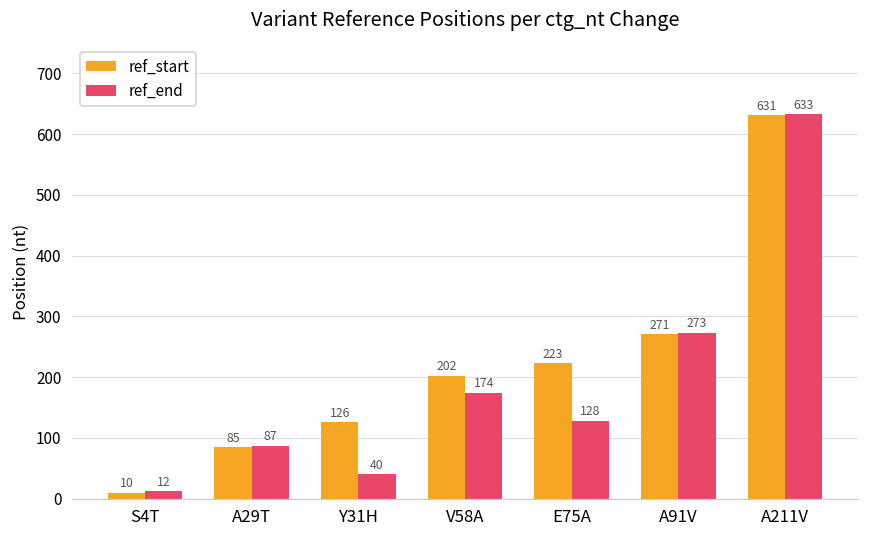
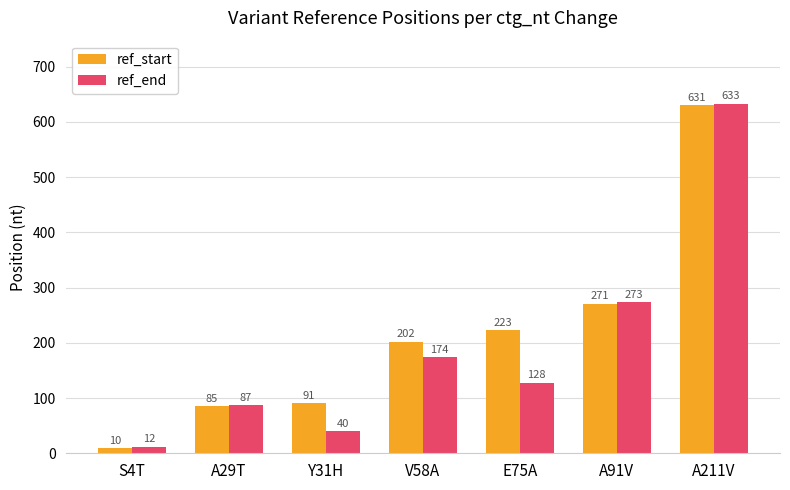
  {
    "ref_start": {
      "S4T": 10,
      "A29T": 85,
-     "Y31H": 126,
+     "Y31H": 91,
      "V58A": 202,
      "E75A": 223,
      "A91V": 271,
      "A211V": 631
    },
    "ref_end": {
      "S4T": 12,
      "A29T": 87,
      "Y31H": 40,
      "V58A": 174,
      "E75A": 128,
      "A91V": 273,
      "A211V": 633
    }
  }
